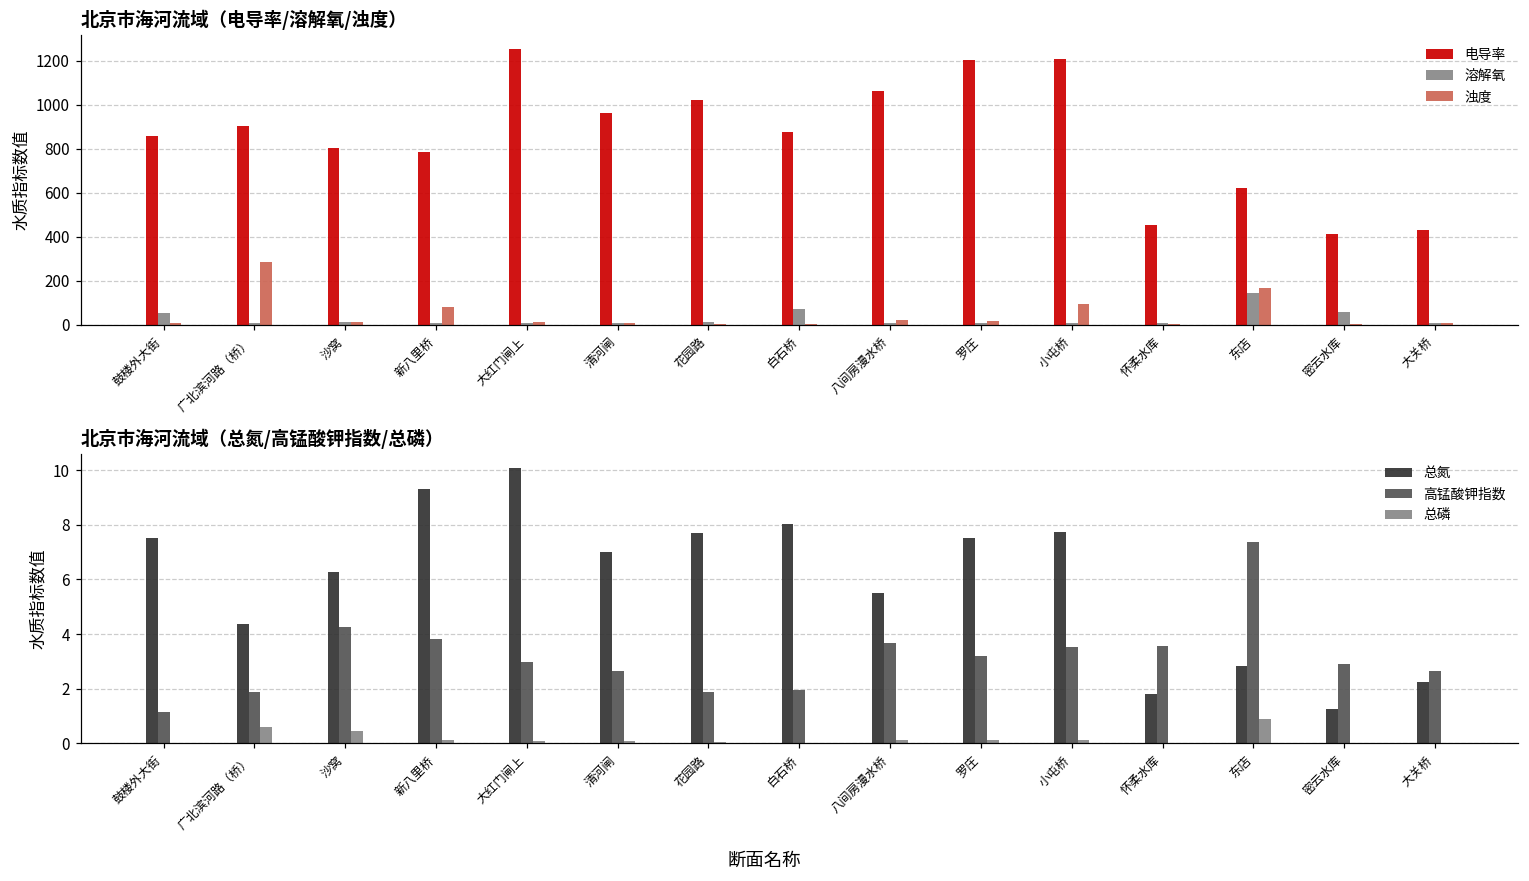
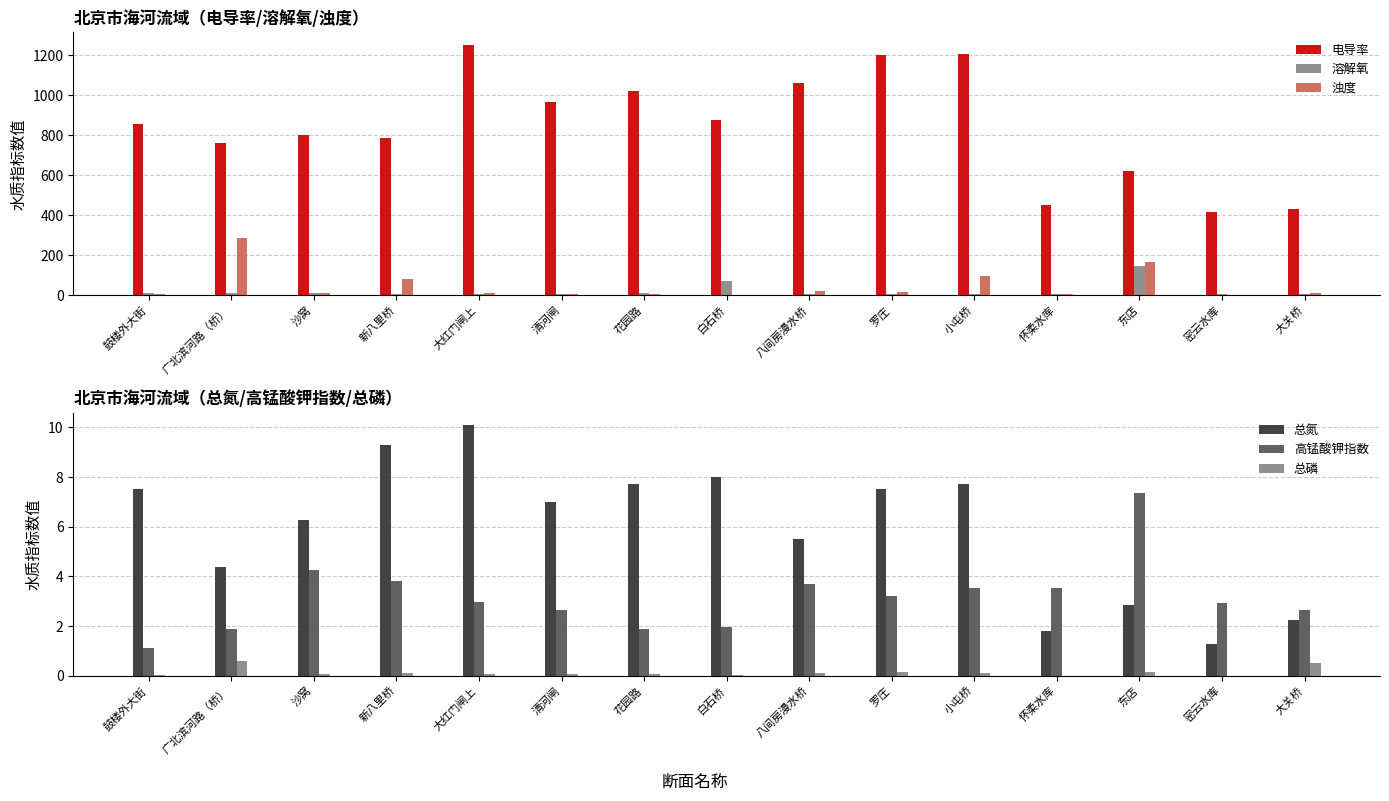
  {
    "北京市海河流域（电导率/溶解氧/浊度）": {
      "电导率": {
        "鼓楼外大街": 860,
-       "广北滨河路（桥）": 900,
+       "广北滨河路（桥）": 760,
        "沙窝": 800,
        "新八里桥": 790,
        "大红门闸上": 1250,
        "清河闸": 960,
        "花园路": 1020,
        "白石桥": 870,
        "八间房漫水桥": 1060,
        "罗庄": 1200,
        "小屯桥": 1210,
        "怀柔水库": 450,
        "东店": 620,
        "密云水库": 410,
        "大关桥": 430
      },
      "溶解氧": {
-       "鼓楼外大街": 50,
+       "鼓楼外大街": 10,
        "白石桥": 70,
        "东店": 140,
-       "密云水库": 60
+       "密云水库": 10
      },
      "浊度": {
        "广北滨河路（桥）": 280,
        "新八里桥": 80,
        "大红门闸上": 10,
        "八间房漫水桥": 20,
        "罗庄": 20,
        "小屯桥": 100,
        "东店": 170
      }
    },
    "北京市海河流域（总氮/高锰酸钾指数/总磷）": {
      "总磷": {
        "广北滨河路（桥）": 0.6,
-       "沙窝": 0.4,
+       "沙窝": 0.1,
        "新八里桥": 0.1,
        "八间房漫水桥": 0.1,
        "罗庄": 0.1,
        "小屯桥": 0.1,
-       "东店": 0.9,
-       "大关桥": 0.0
+       "东店": 0.2,
+       "大关桥": 0.5
      }
    }
  }
